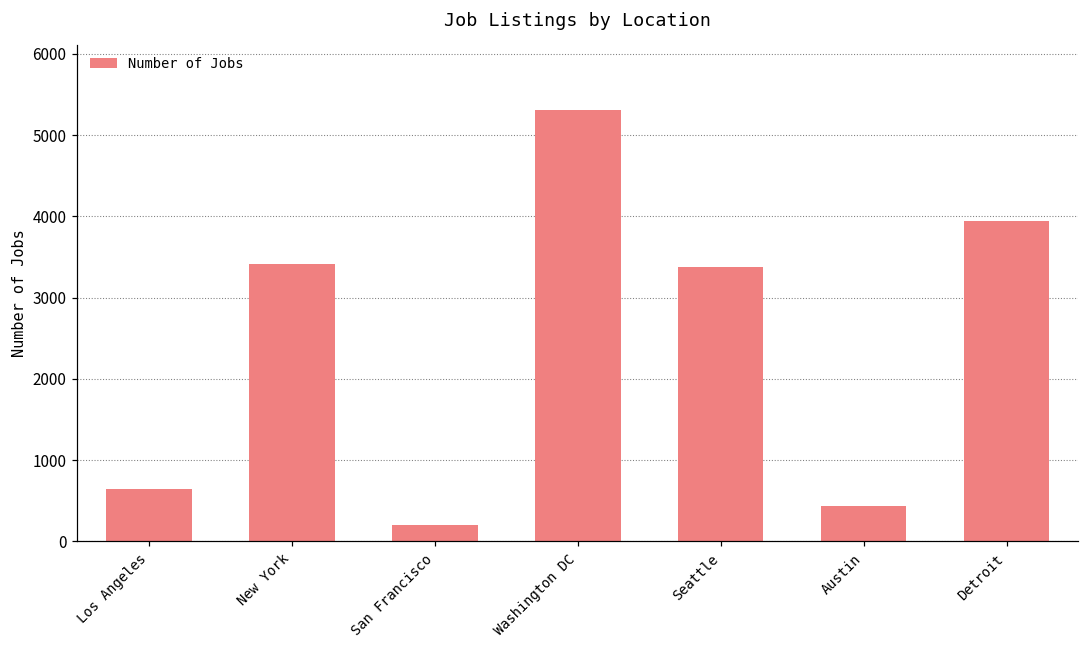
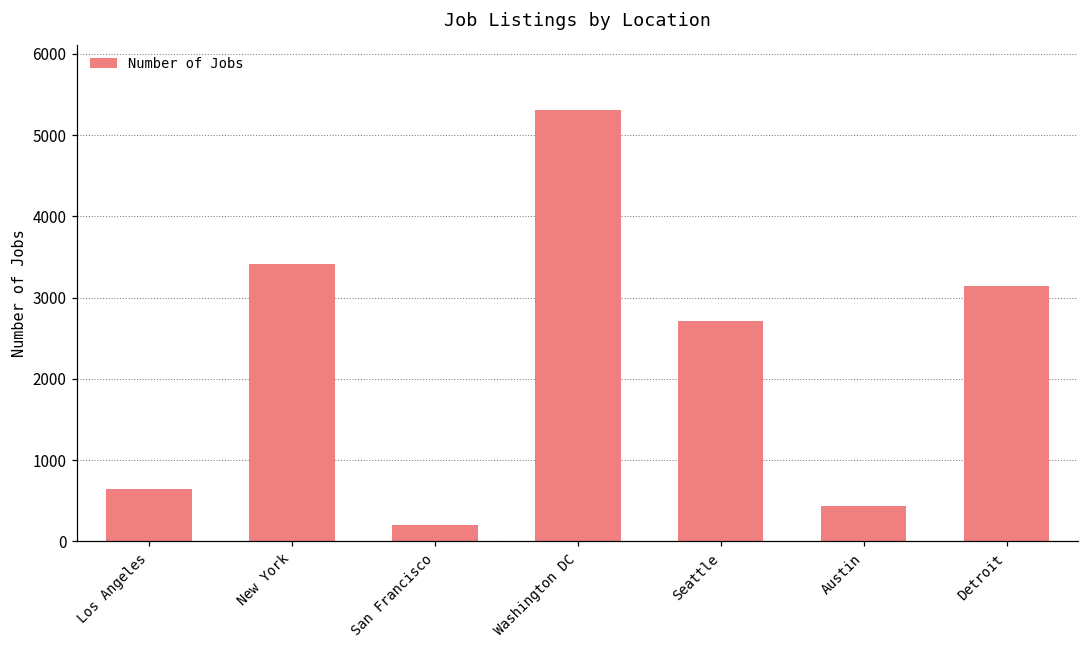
  {
    "Los Angeles": 600,
    "New York": 3400,
    "San Francisco": 200,
    "Washington DC": 5300,
-   "Seattle": 3400,
+   "Seattle": 2700,
    "Austin": 400,
-   "Detroit": 3900
+   "Detroit": 3100
  }
